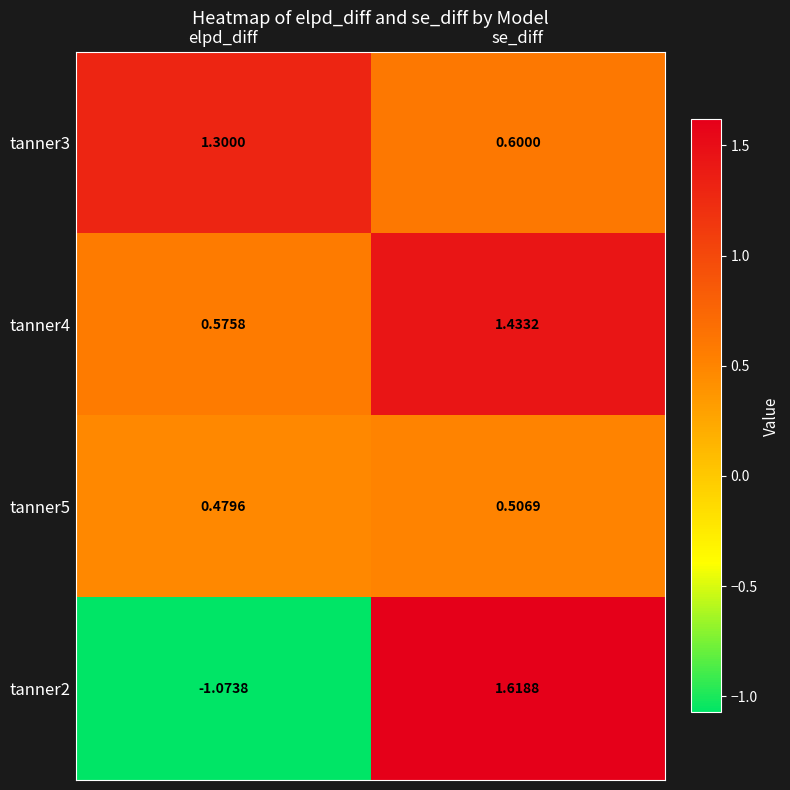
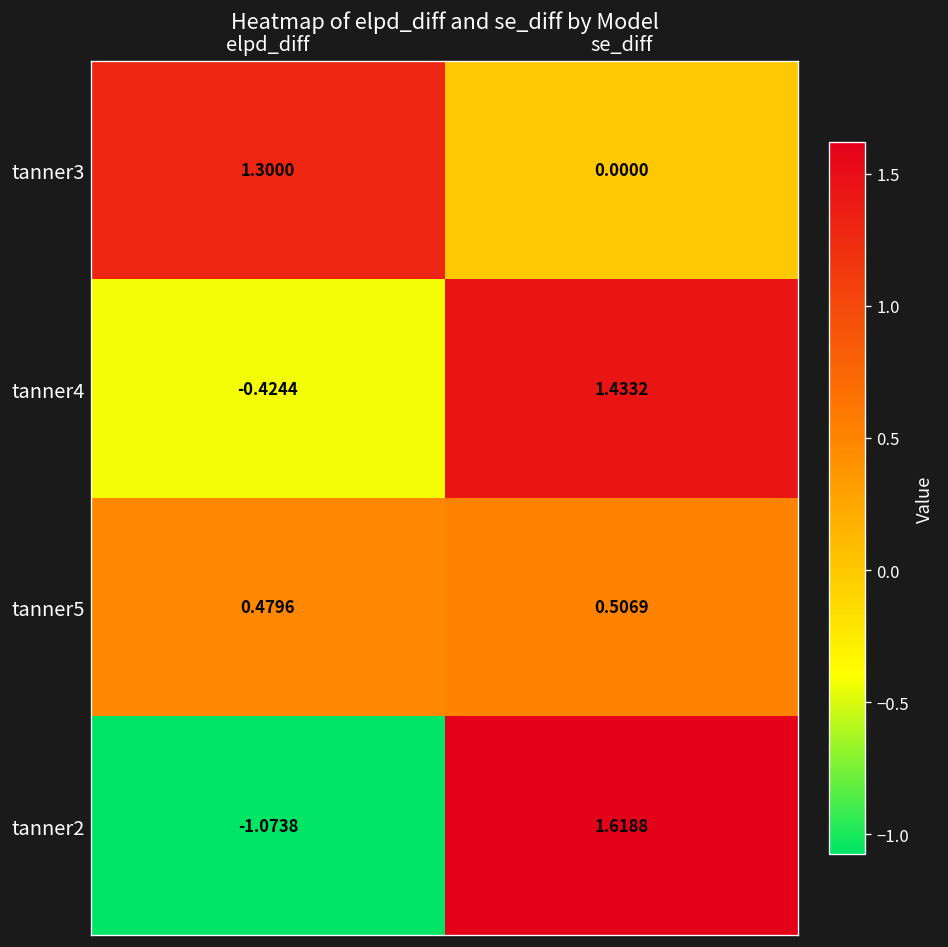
  {
    "tanner3": {
      "elpd_diff": 1.3000,
-     "se_diff": 0.6000
+     "se_diff": 0.0000
    },
    "tanner4": {
-     "elpd_diff": 0.5758,
+     "elpd_diff": -0.4244,
      "se_diff": 1.4332
    },
    "tanner5": {
      "elpd_diff": 0.4796,
      "se_diff": 0.5069
    },
    "tanner2": {
      "elpd_diff": -1.0738,
      "se_diff": 1.6188
    }
  }
